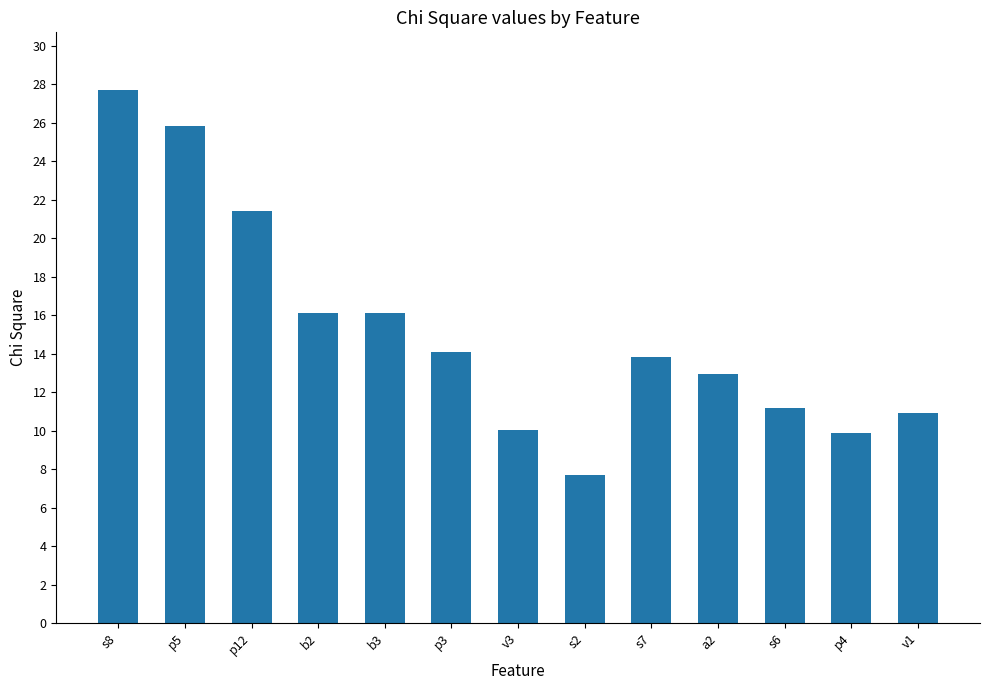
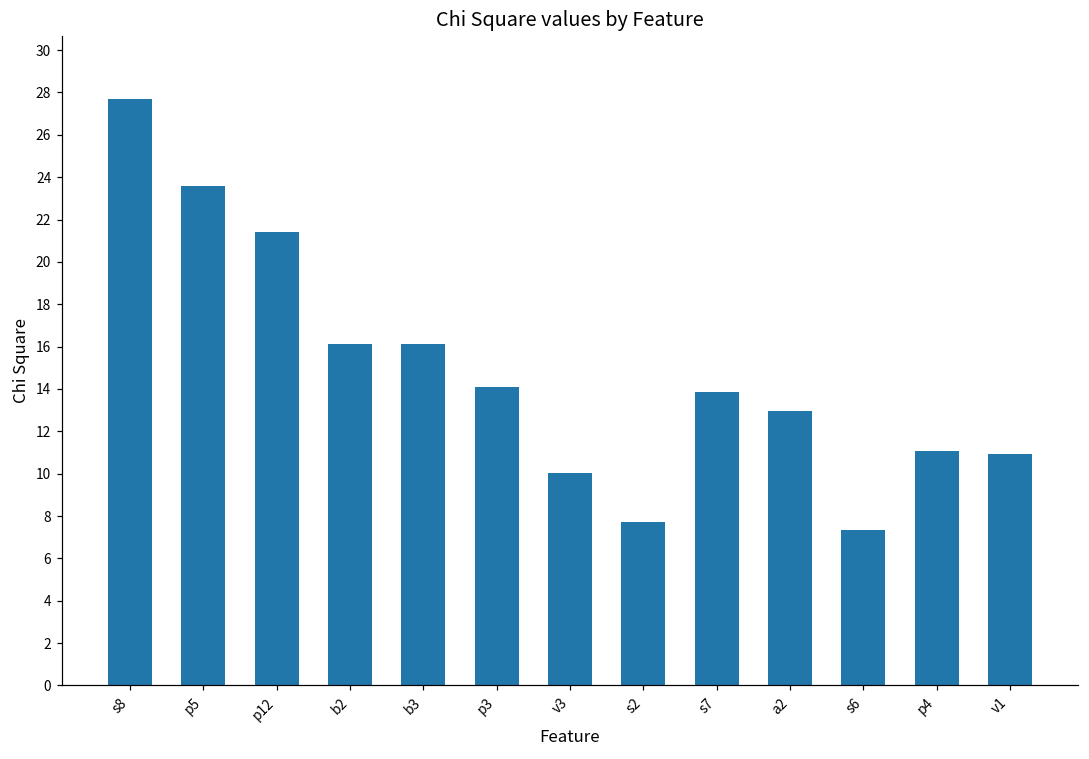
  {
    "s8": 27.7,
-   "p5": 25.8,
+   "p5": 23.6,
    "p12": 21.4,
    "b2": 16.1,
    "b3": 16.1,
    "p3": 14.1,
    "v3": 10.0,
    "s2": 7.7,
    "s7": 13.8,
    "a2": 13.0,
-   "s6": 11.2,
-   "p4": 9.9,
+   "s6": 7.4,
+   "p4": 11.1,
    "v1": 10.9
  }
